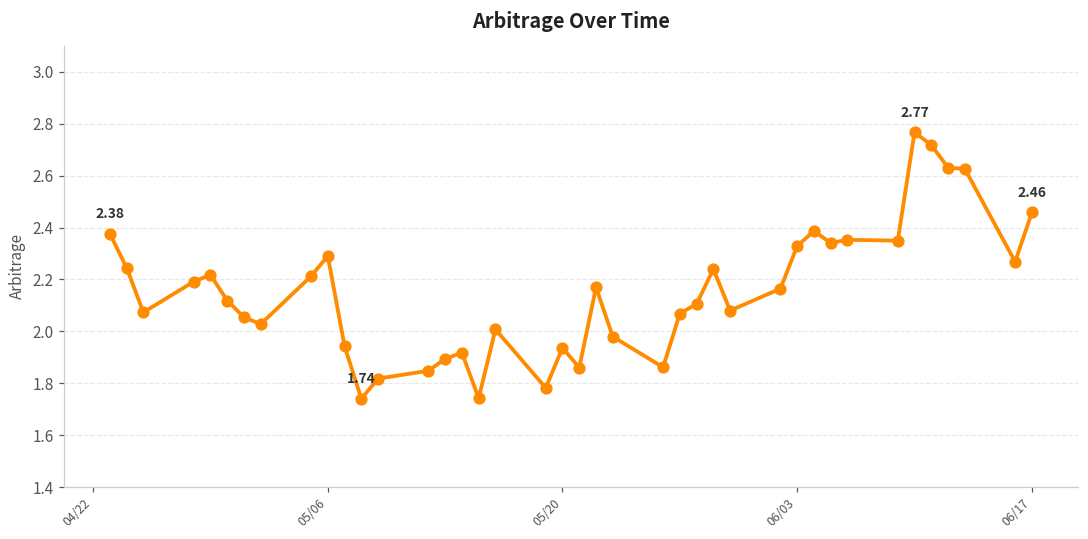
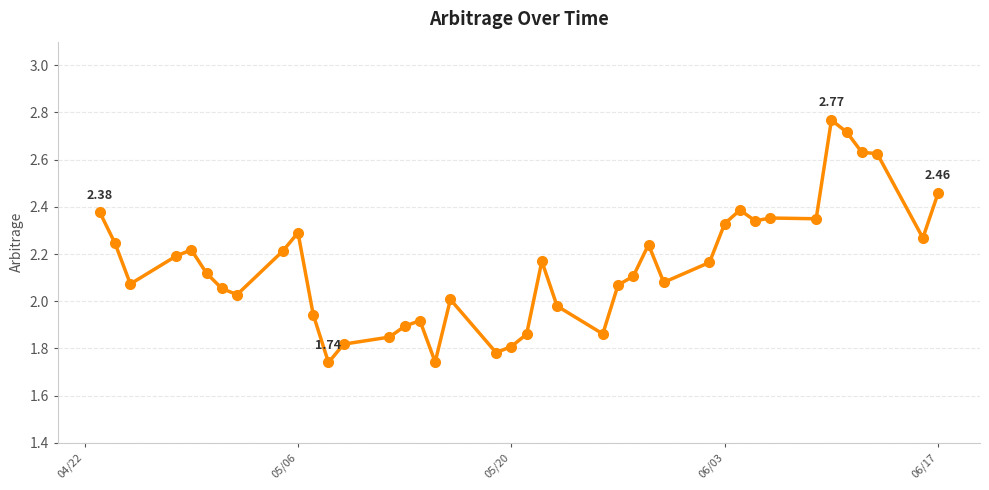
  {
    "05/06": 2.29,
-   "05/20": 1.94,
+   "05/20": 1.81,
    "06/03": 2.33
  }
